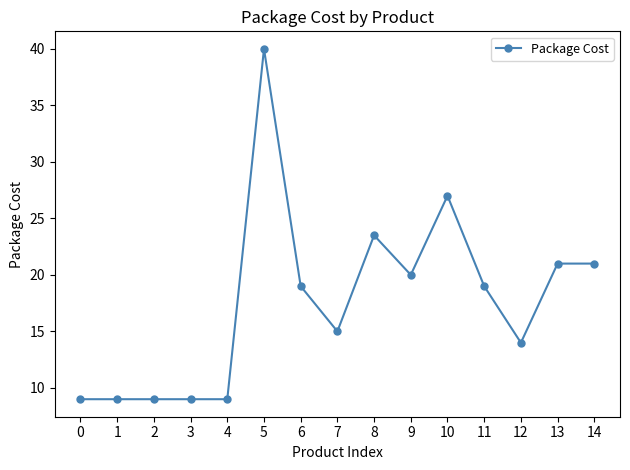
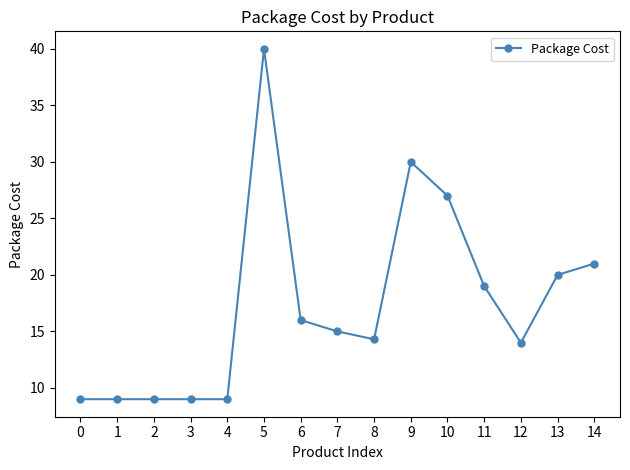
  {
    "0": 9.0,
    "1": 9.0,
    "2": 9.0,
    "3": 9.0,
    "4": 9.0,
    "5": 40.0,
-   "6": 19,
+   "6": 16,
    "7": 15.0,
-   "8": 23.5,
-   "9": 20,
+   "8": 14.3,
+   "9": 30,
    "10": 27.0,
    "11": 19.0,
    "12": 14.0,
-   "13": 21,
+   "13": 20,
    "14": 21.0
  }
